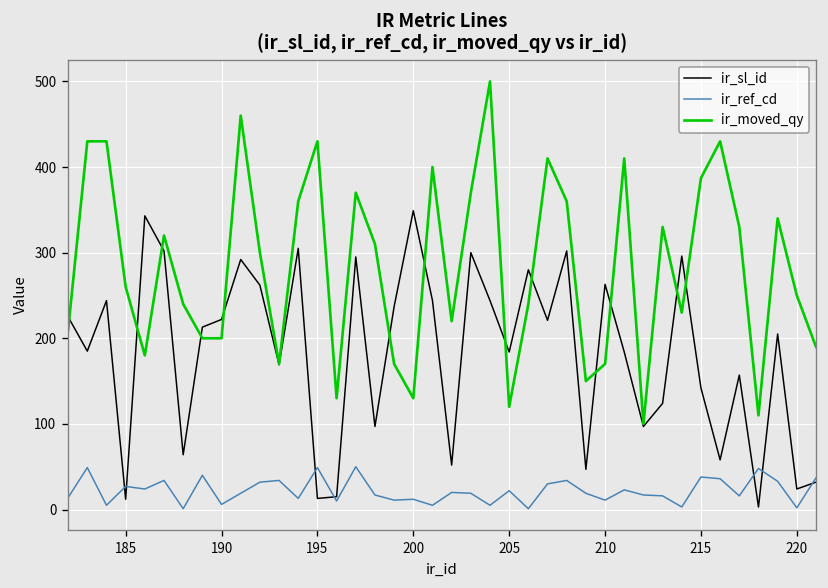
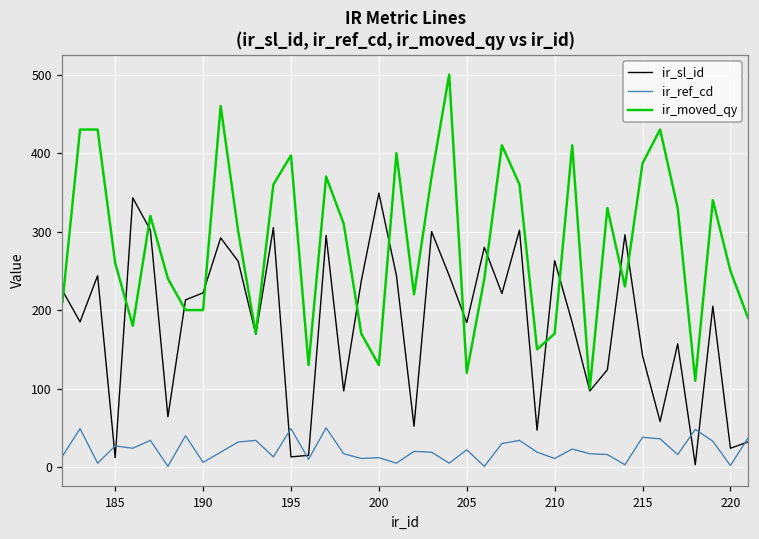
  {
    "ir_sl_id": {
      "185": 10,
      "190": 220,
      "195": 10,
      "200": 350,
      "205": 180,
      "210": 260,
      "215": 140,
      "220": 20
    },
    "ir_ref_cd": {
      "185": 30,
      "190": 10,
      "195": 50,
      "200": 10,
      "205": 20,
      "210": 10,
      "215": 40,
      "220": 0
    },
    "ir_moved_qy": {
      "185": 260,
      "190": 200,
-     "195": 430,
+     "195": 400,
      "200": 130,
      "205": 120,
      "210": 170,
      "215": 390,
      "220": 250
    }
  }
